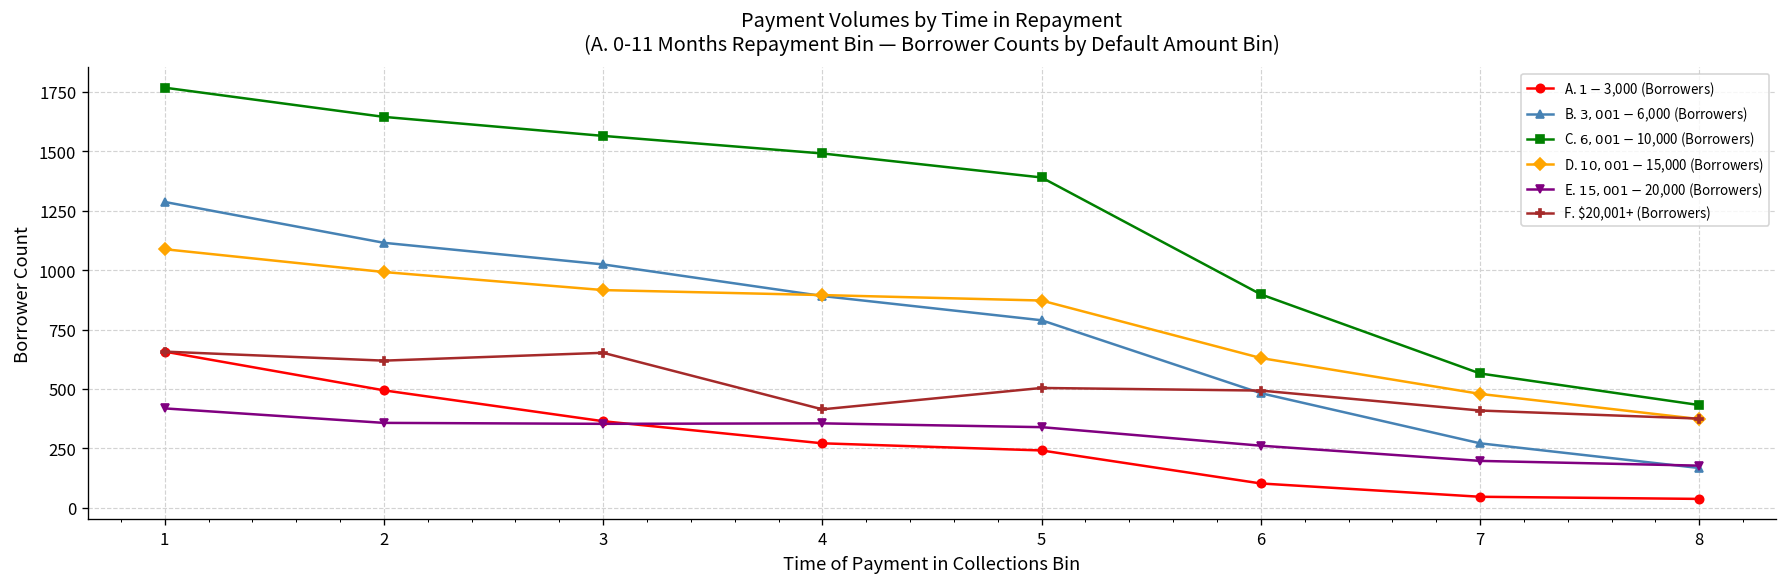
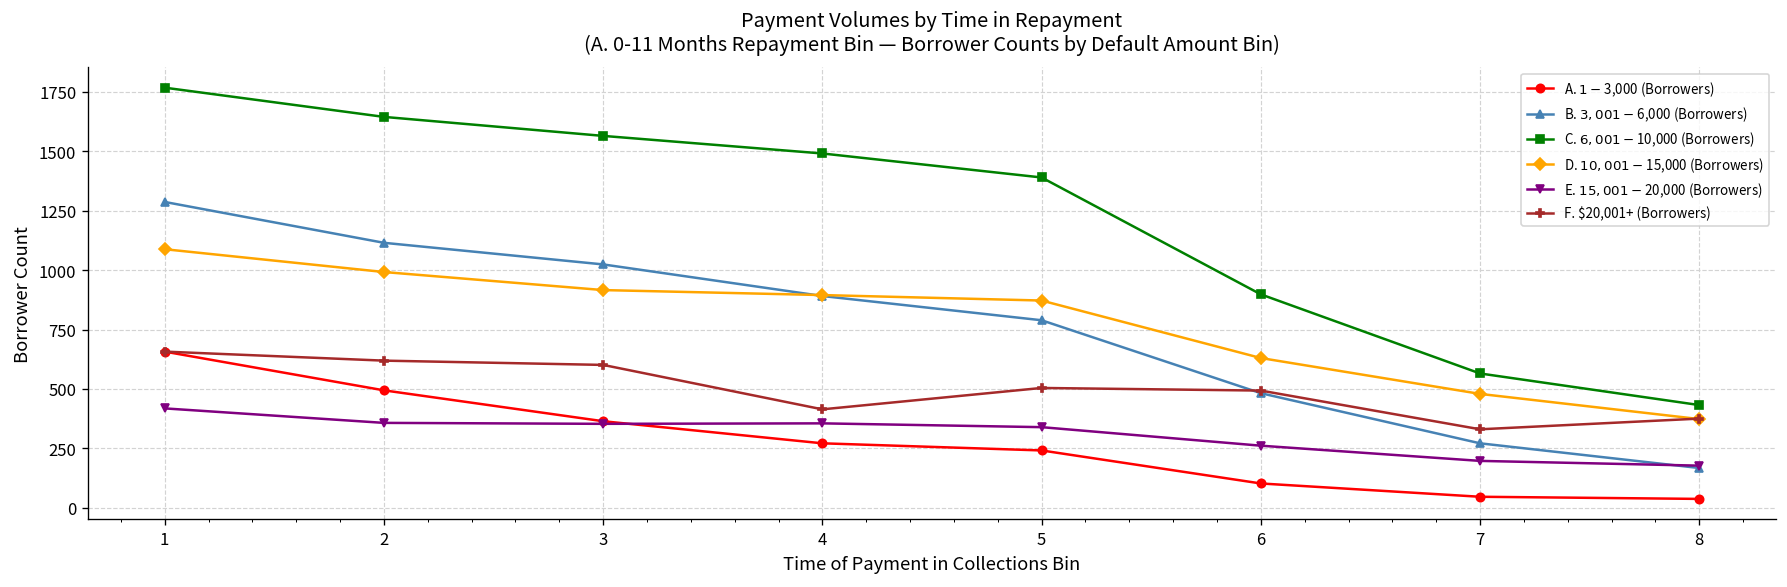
  {
    "F. $20,001+ (Borrowers)": {
      "2": 620,
-     "3": 650,
+     "3": 600,
      "4": 410,
      "5": 500,
-     "7": 410
+     "7": 330
    }
  }
